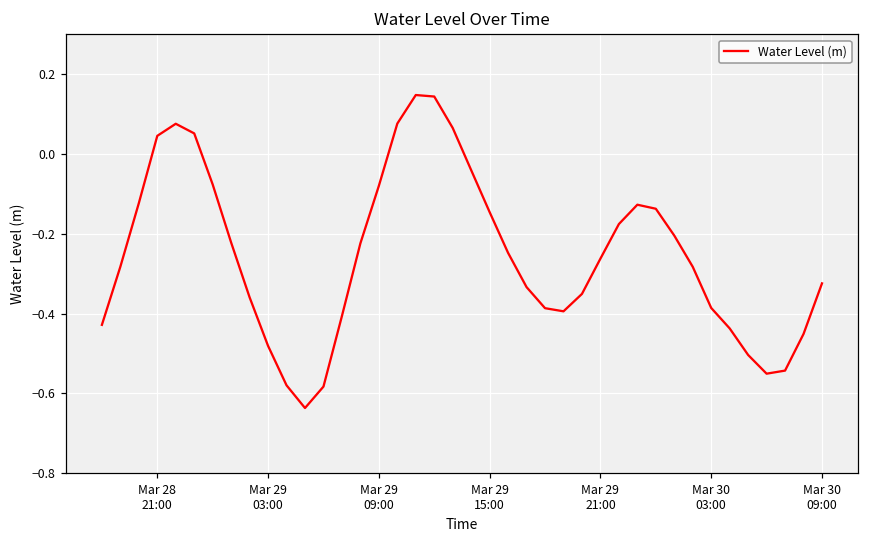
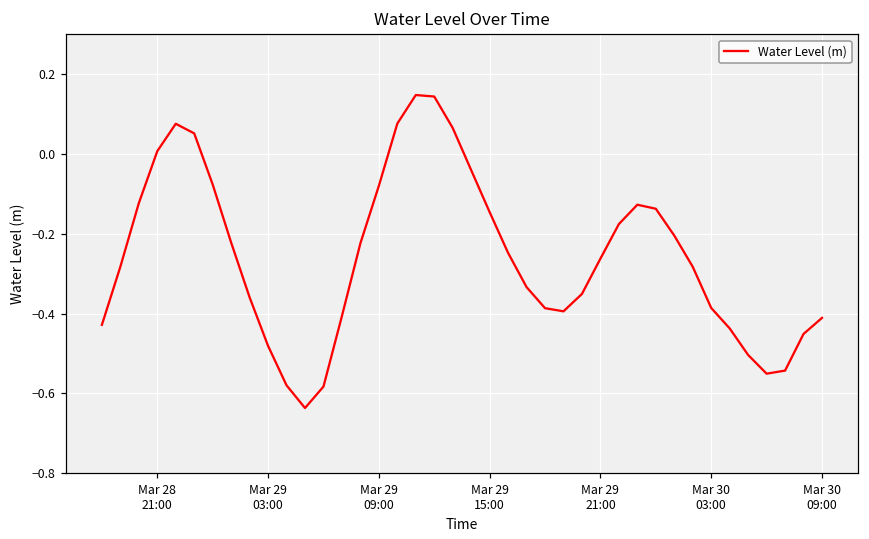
  {
-   "Mar 28 21:00": 0.05,
+   "Mar 28 21:00": 0.01,
    "Mar 29 03:00": -0.48,
    "Mar 29 09:00": -0.08,
    "Mar 29 15:00": -0.15,
    "Mar 29 21:00": -0.26,
    "Mar 30 03:00": -0.39,
-   "Mar 30 09:00": -0.32
+   "Mar 30 09:00": -0.41
  }
